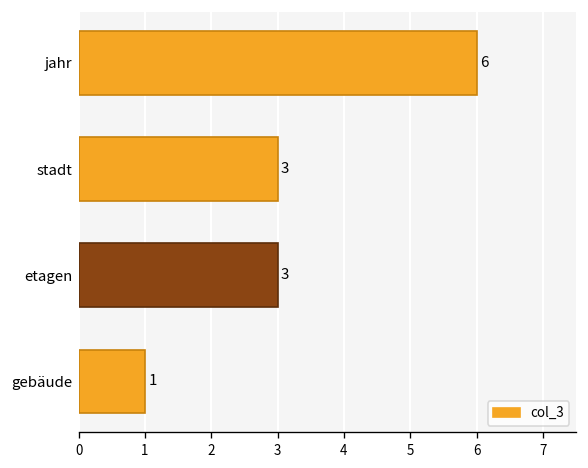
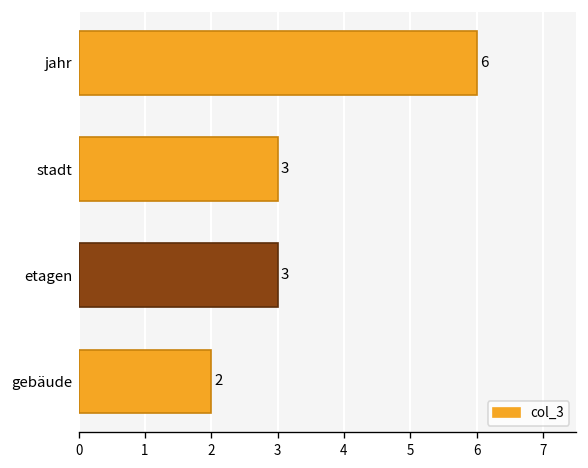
  {
    "jahr": 6,
    "stadt": 3,
    "etagen": 3,
-   "gebäude": 1
+   "gebäude": 2
  }
